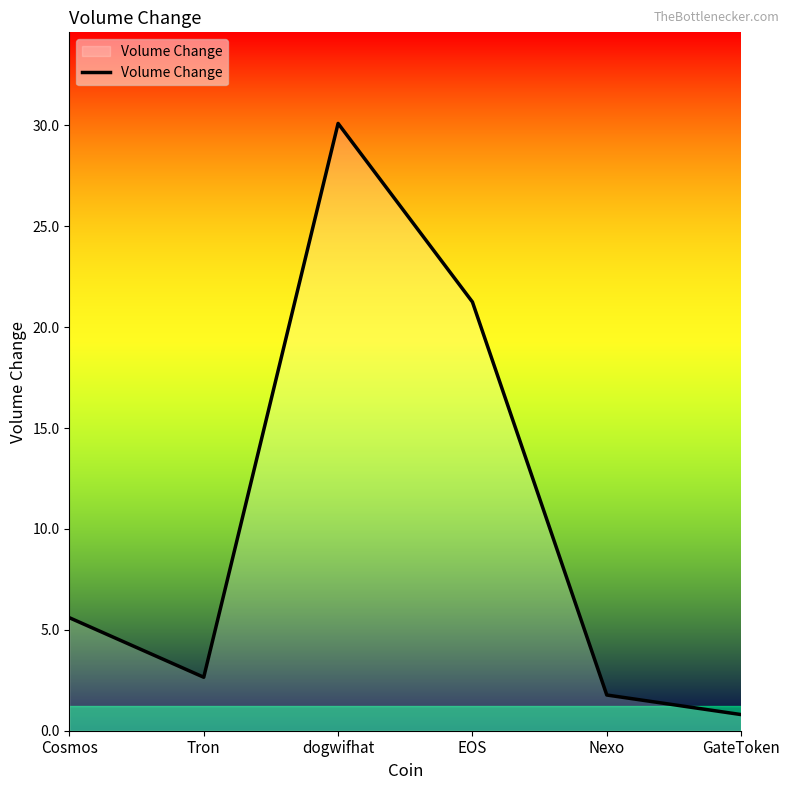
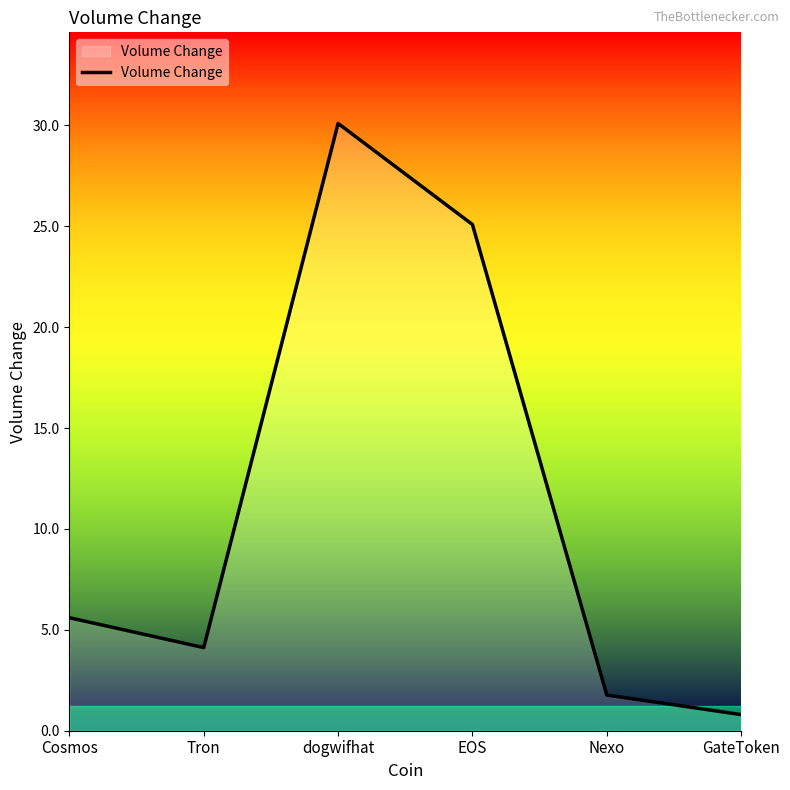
  {
    "Cosmos": 5.6,
-   "Tron": 2.7,
+   "Tron": 4.1,
    "dogwifhat": 30.1,
-   "EOS": 21.3,
+   "EOS": 25.1,
    "Nexo": 1.8
  }
